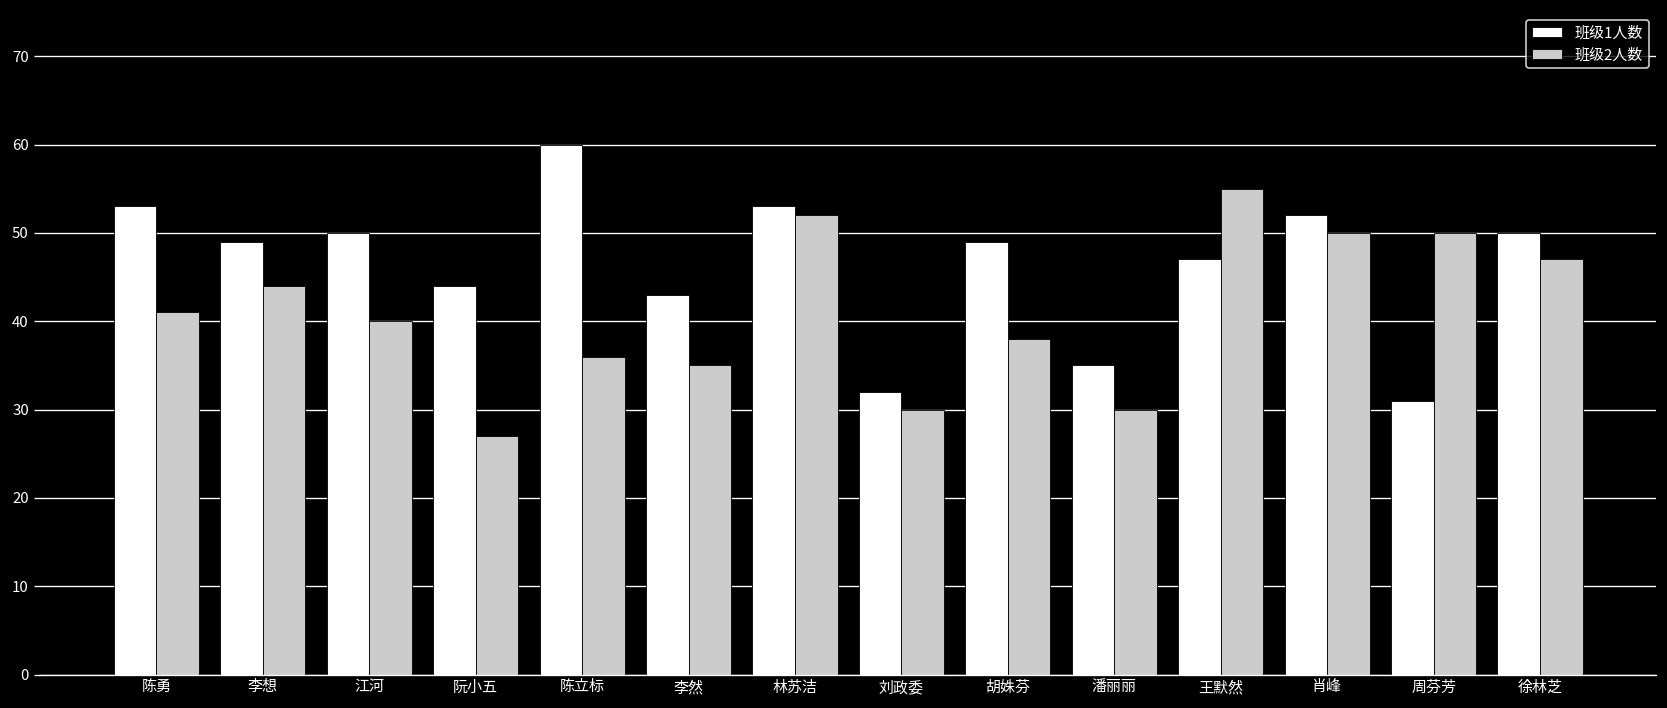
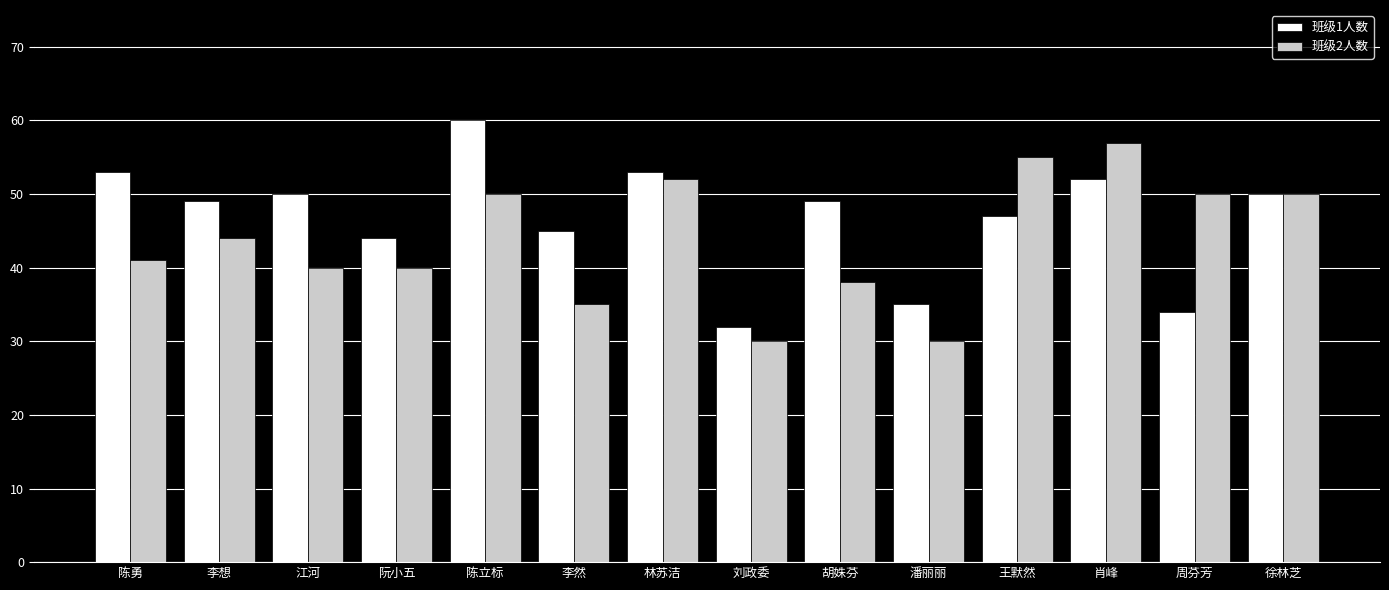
  {
    "班级1人数": {
      "陈勇": 53,
      "李想": 49,
      "江河": 50,
      "阮小五": 44,
      "陈立标": 60,
-     "李然": 43,
+     "李然": 45,
      "林苏洁": 53,
      "刘政委": 32,
      "胡姝芬": 49,
      "潘丽丽": 35,
      "王默然": 47,
      "肖峰": 52,
-     "周芬芳": 31,
+     "周芬芳": 34,
      "徐林芝": 50
    },
    "班级2人数": {
      "陈勇": 41,
      "李想": 44,
      "江河": 40,
-     "阮小五": 27,
-     "陈立标": 36,
+     "阮小五": 40,
+     "陈立标": 50,
      "李然": 35,
      "林苏洁": 52,
      "刘政委": 30,
      "胡姝芬": 38,
      "潘丽丽": 30,
      "王默然": 55,
-     "肖峰": 50,
+     "肖峰": 57,
      "周芬芳": 50,
-     "徐林芝": 47
+     "徐林芝": 50
    }
  }
